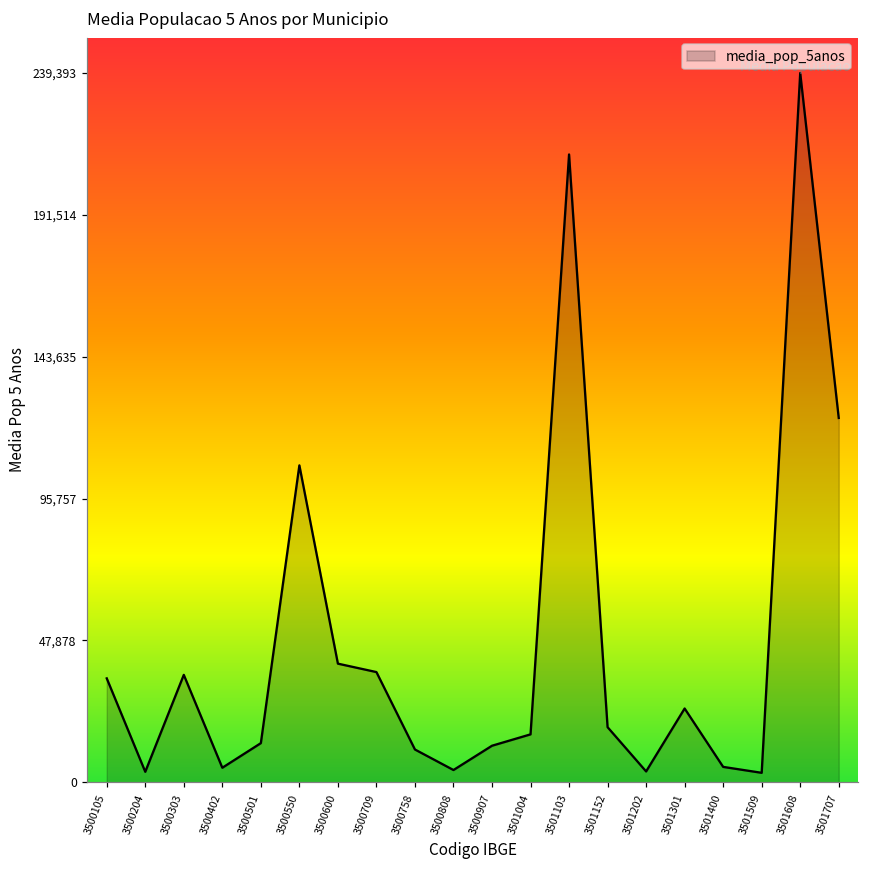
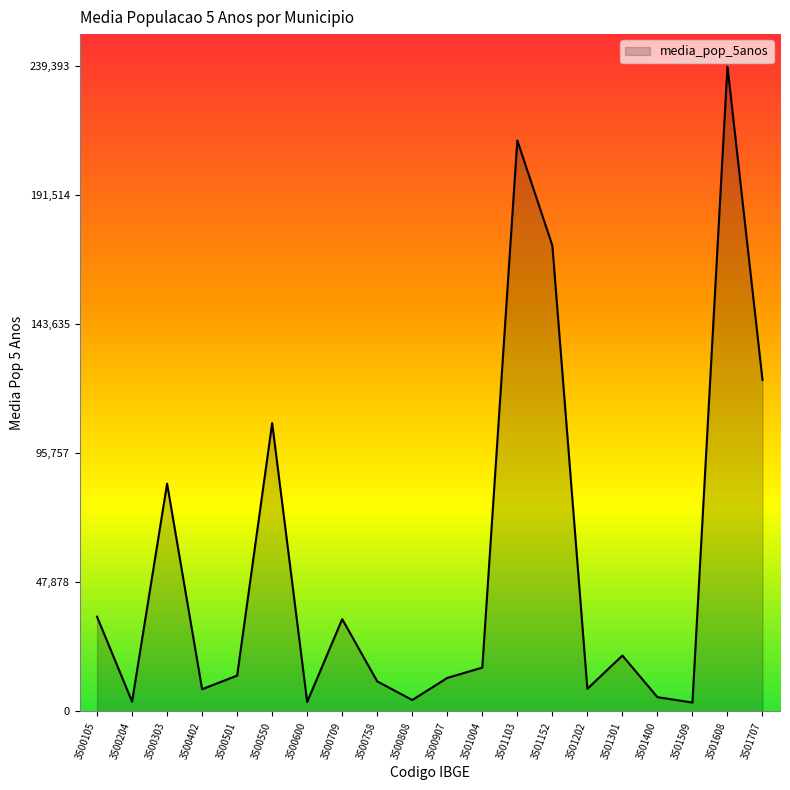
  {
    "3500105": "35,000",
    "3500204": "4,000",
-   "3500303": "36,000",
-   "3500402": "5,000",
+   "3500303": "84,000",
+   "3500402": "8,000",
    "3500501": "13,000",
    "3500550": "107,000",
-   "3500600": "40,000",
-   "3500709": "37,000",
+   "3500600": "3,000",
+   "3500709": "34,000",
    "3500758": "11,000",
    "3500808": "4,000",
    "3500907": "12,000",
    "3501004": "16,000",
    "3501103": "212,000",
-   "3501152": "19,000",
-   "3501202": "4,000",
-   "3501301": "25,000",
+   "3501152": "173,000",
+   "3501202": "8,000",
+   "3501301": "21,000",
    "3501400": "5,000",
    "3501509": "3,000",
    "3501608": "239,000",
    "3501707": "123,000"
  }
